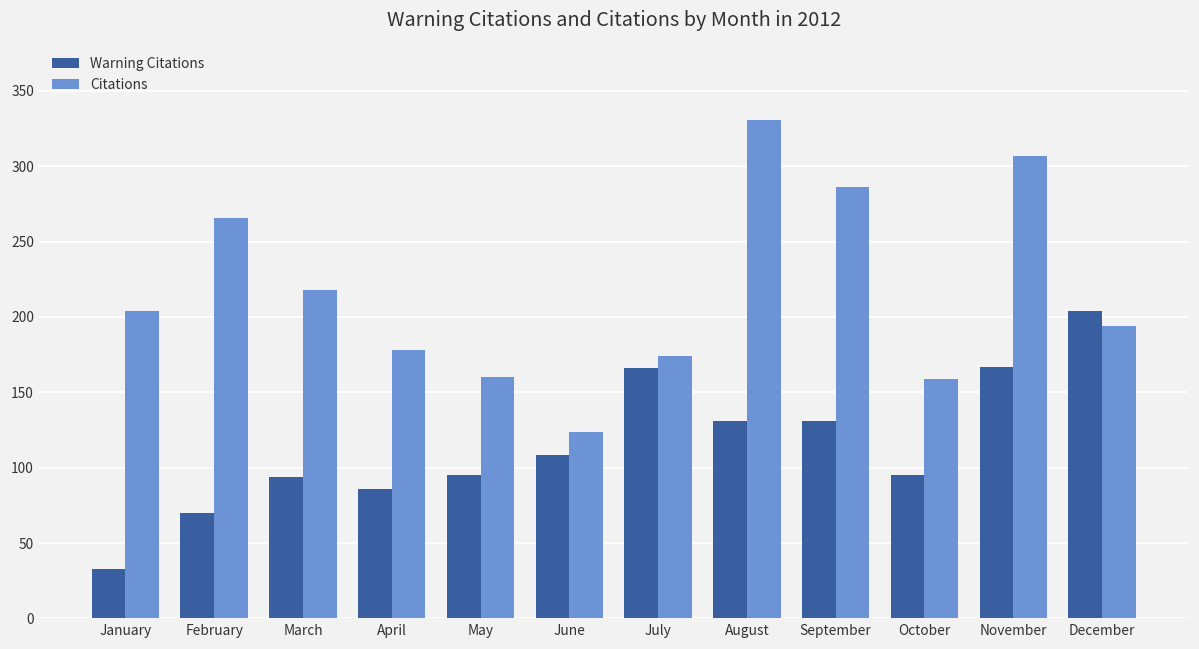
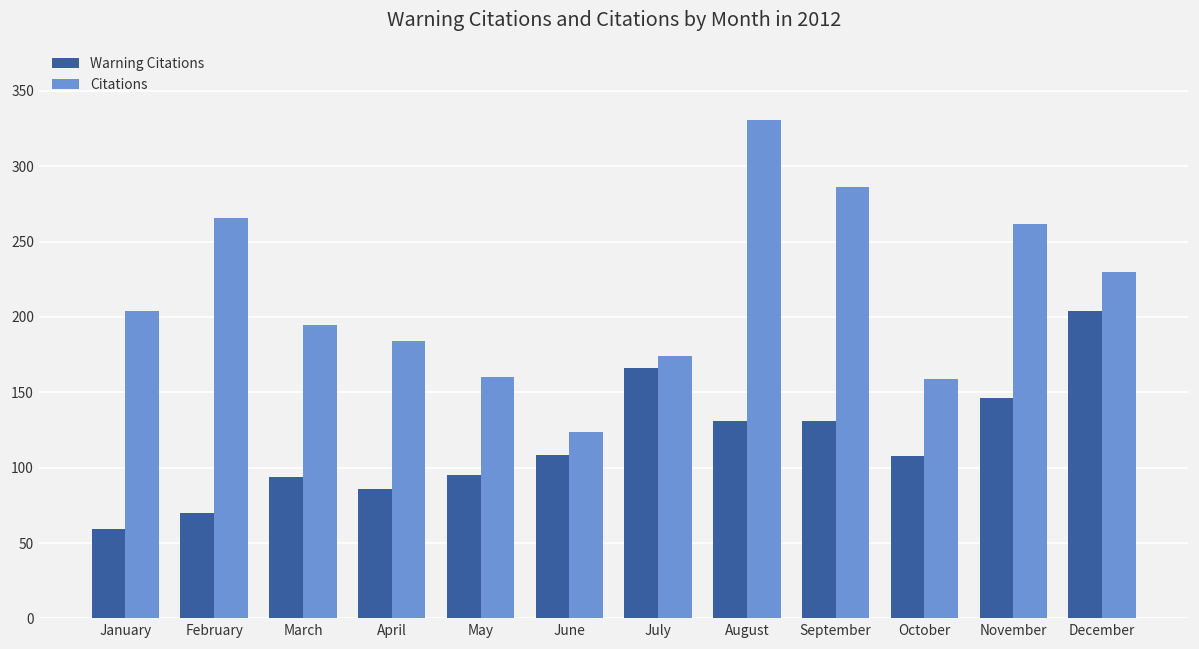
  {
    "Warning Citations": {
-     "January": 33,
+     "January": 59,
      "February": 70,
      "March": 94,
      "April": 86,
      "May": 95,
      "June": 109,
      "July": 166,
      "August": 131,
      "September": 131,
-     "October": 95,
-     "November": 167,
+     "October": 108,
+     "November": 146,
      "December": 204
    },
    "Citations": {
      "January": 204,
      "February": 266,
-     "March": 218,
-     "April": 178,
+     "March": 195,
+     "April": 184,
      "May": 160,
      "June": 124,
      "July": 174,
      "August": 331,
      "September": 286,
      "October": 159,
-     "November": 307,
-     "December": 194
+     "November": 262,
+     "December": 230
    }
  }
